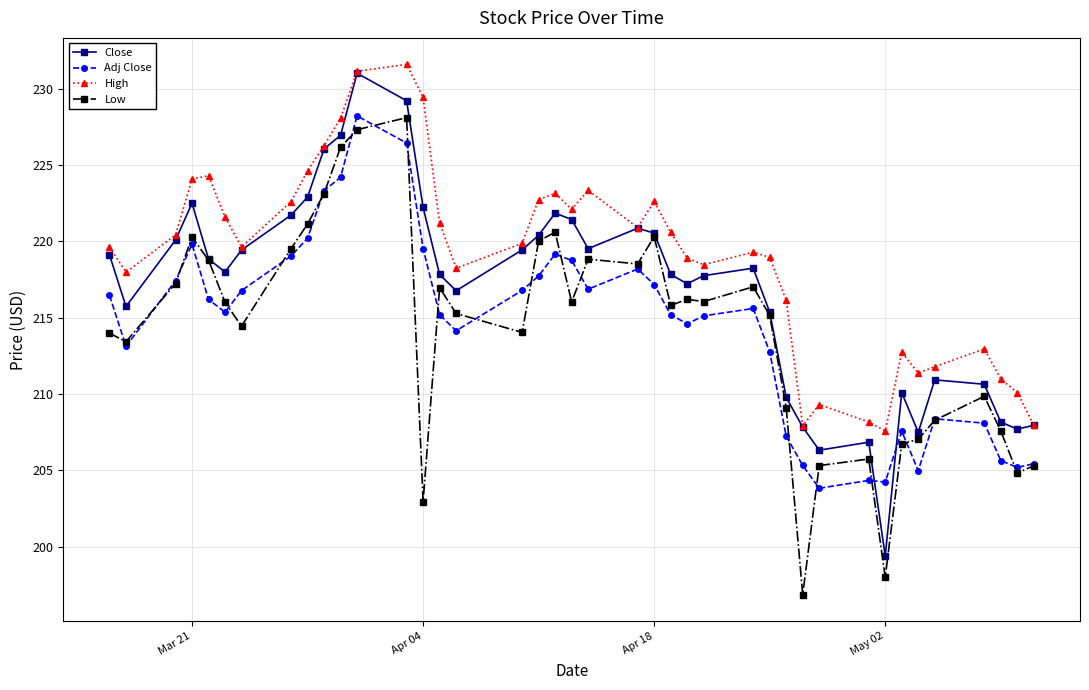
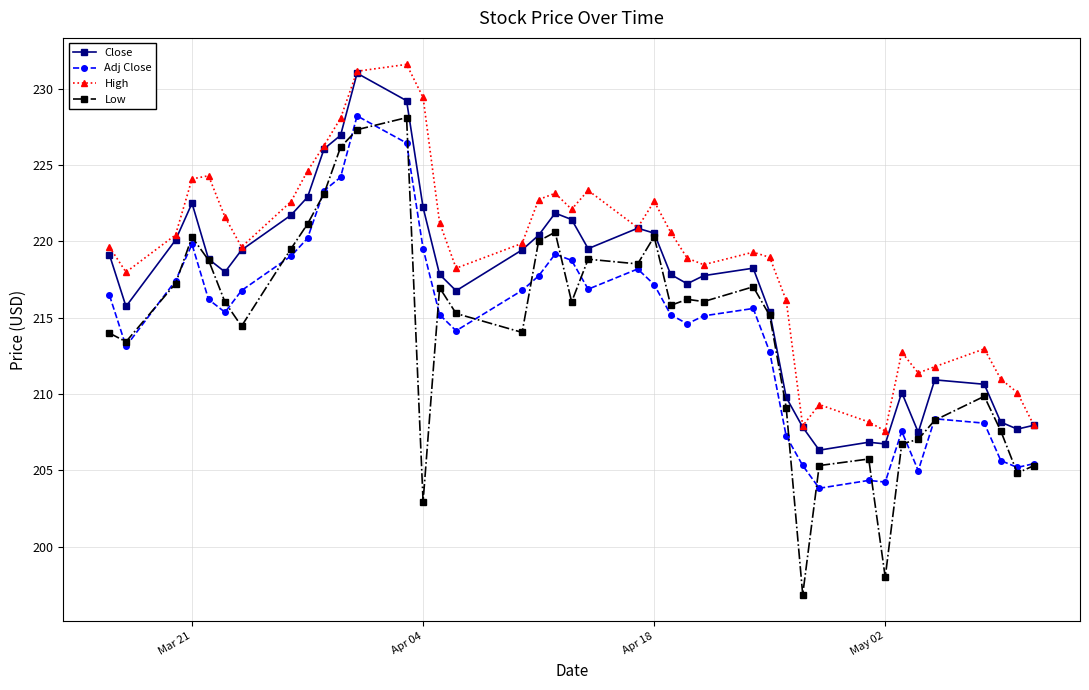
  {
    "Close": {
      "Mar 21": 222.5,
      "Apr 04": 222.2,
      "Apr 18": 220.6,
-     "May 02": 199.4
+     "May 02": 206.7
    },
    "Adj Close": {
      "Mar 21": 219.8,
      "Apr 04": 219.5,
      "Apr 18": 217.2,
      "May 02": 204.2
    },
    "High": {
      "Mar 21": 224.1,
      "Apr 04": 229.4,
      "Apr 18": 222.6,
      "May 02": 207.6
    },
    "Low": {
      "Mar 21": 220.3,
      "Apr 04": 202.9,
      "Apr 18": 220.3,
      "May 02": 198.0
    }
  }
